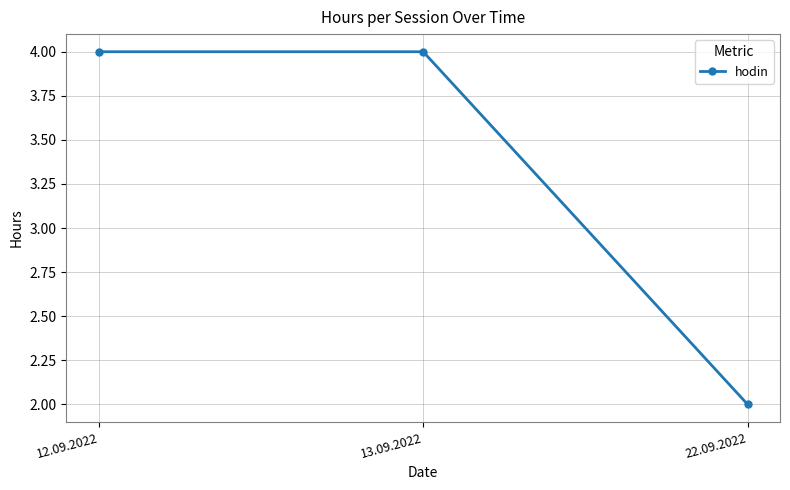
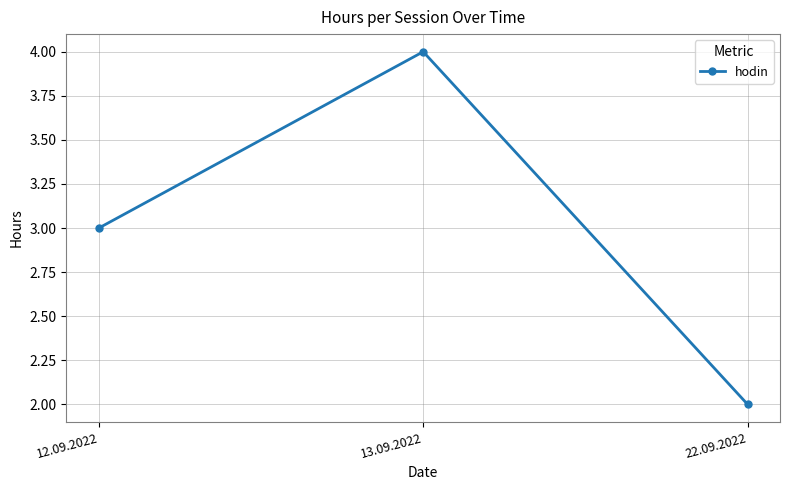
  {
-   "12.09.2022": 4,
+   "12.09.2022": 3,
    "13.09.2022": 4,
    "22.09.2022": 2
  }
